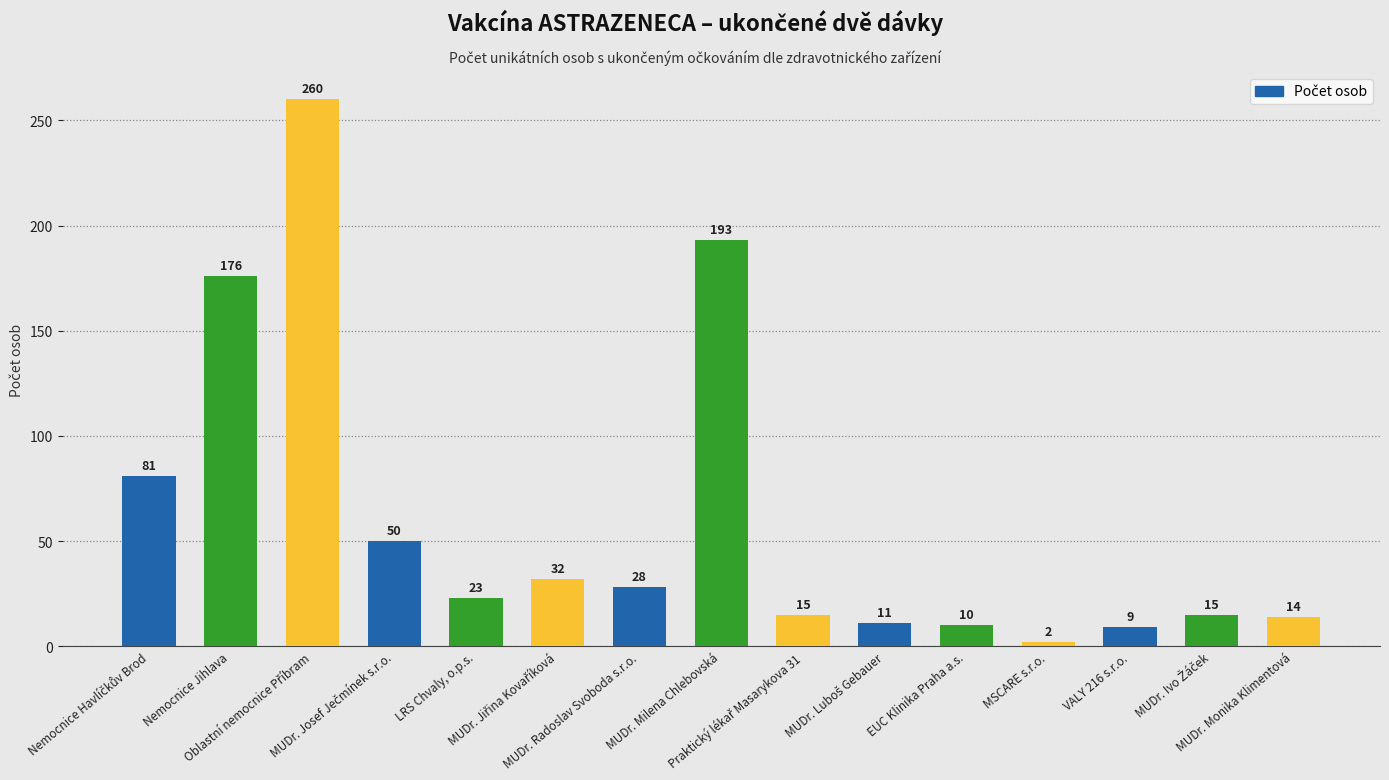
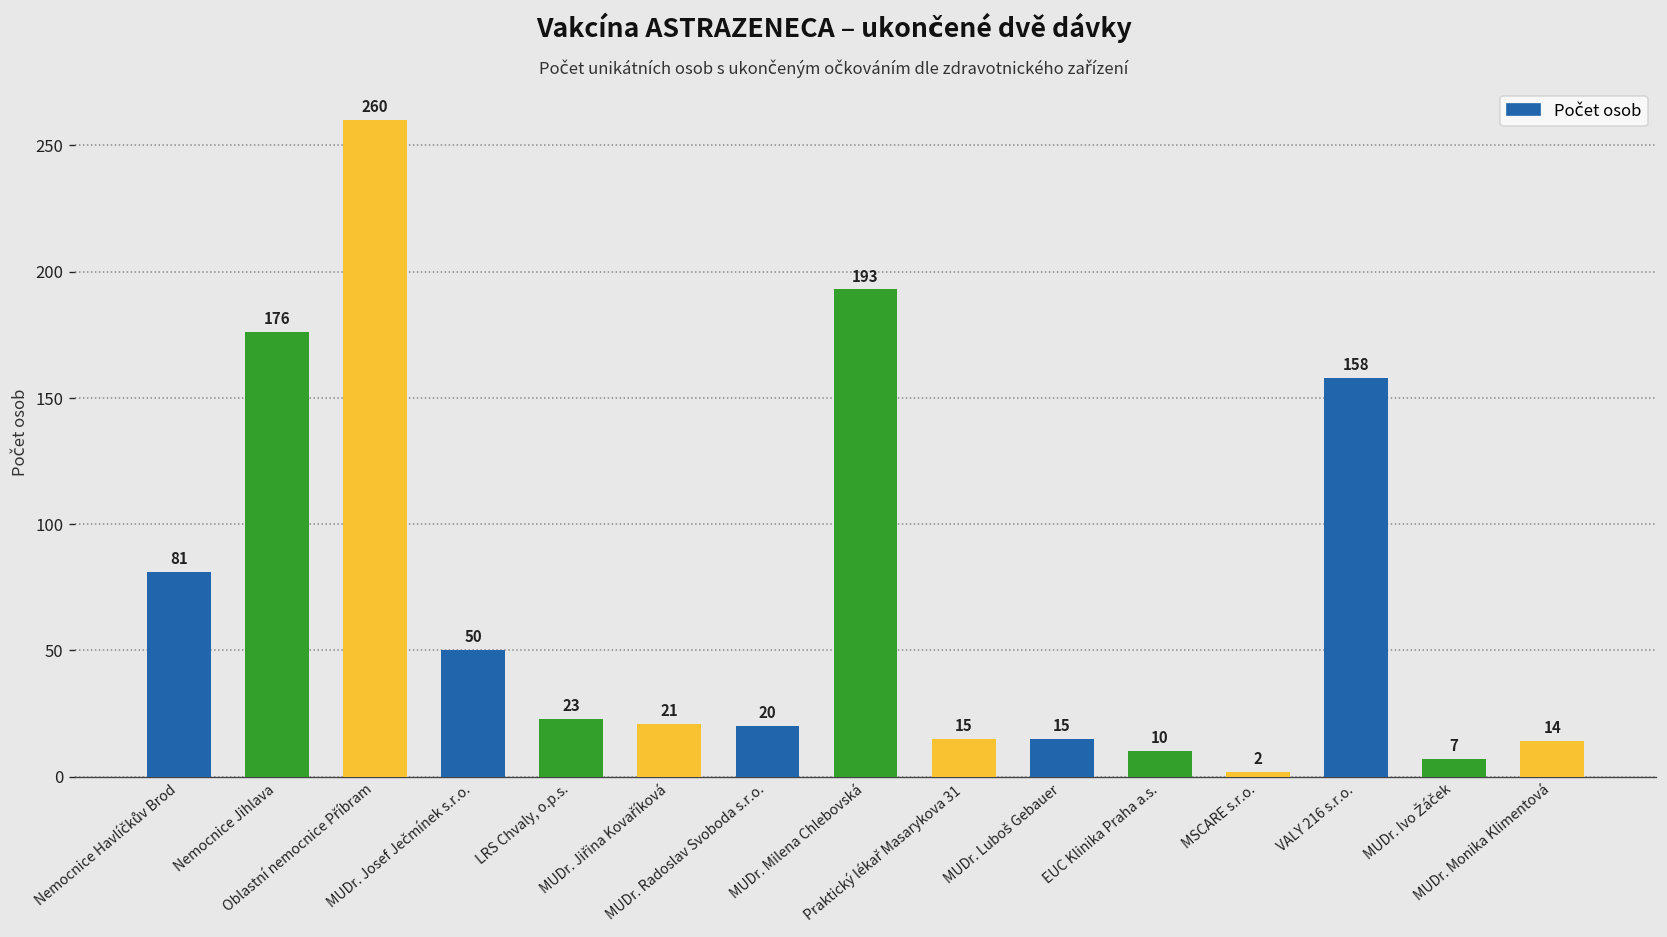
  {
    "Nemocnice Havlíčkův Brod": 81,
    "Nemocnice Jihlava": 176,
    "Oblastní nemocnice Příbram": 260,
    "MUDr. Josef Ječmínek s.r.o.": 50,
    "LRS Chvaly, o.p.s.": 23,
-   "MUDr. Jiřina Kovaříková": 32,
-   "MUDr. Radoslav Svoboda s.r.o.": 28,
+   "MUDr. Jiřina Kovaříková": 21,
+   "MUDr. Radoslav Svoboda s.r.o.": 20,
    "MUDr. Milena Chlebovská": 193,
    "Praktický lékař Masarykova 31": 15,
-   "MUDr. Luboš Gebauer": 11,
+   "MUDr. Luboš Gebauer": 15,
    "EUC Klinika Praha a.s.": 10,
    "MSCARE s.r.o.": 2,
-   "VALY 216 s.r.o.": 9,
-   "MUDr. Ivo Žáček": 15,
+   "VALY 216 s.r.o.": 158,
+   "MUDr. Ivo Žáček": 7,
    "MUDr. Monika Klimentová": 14
  }
